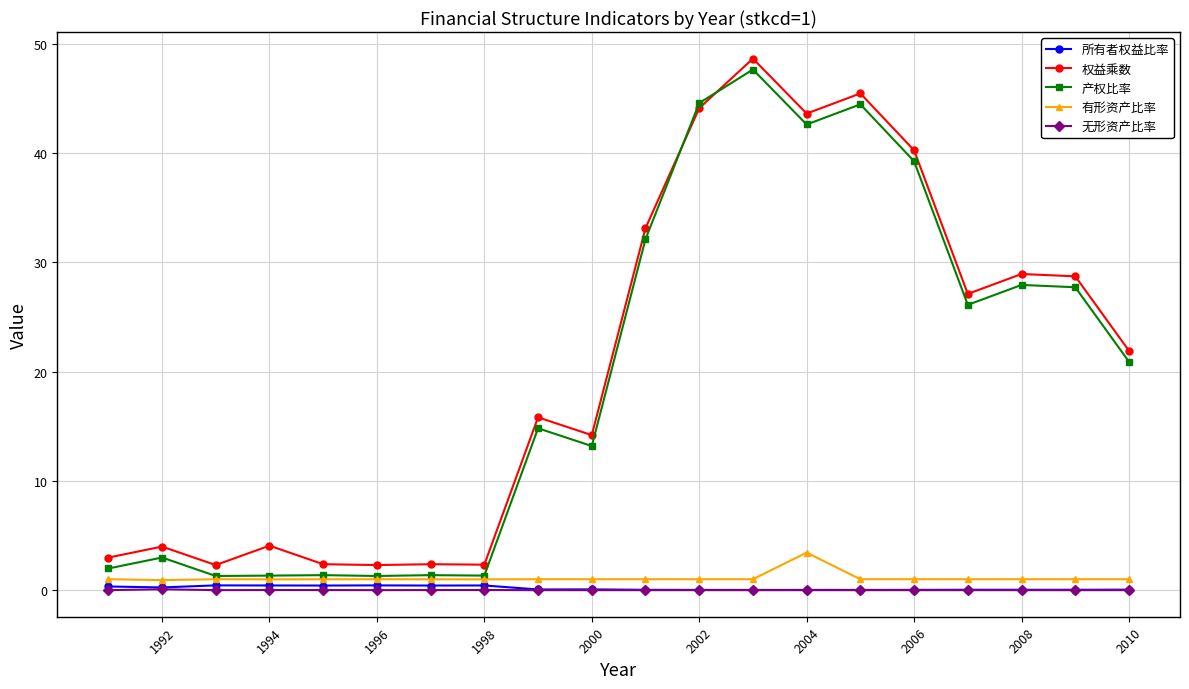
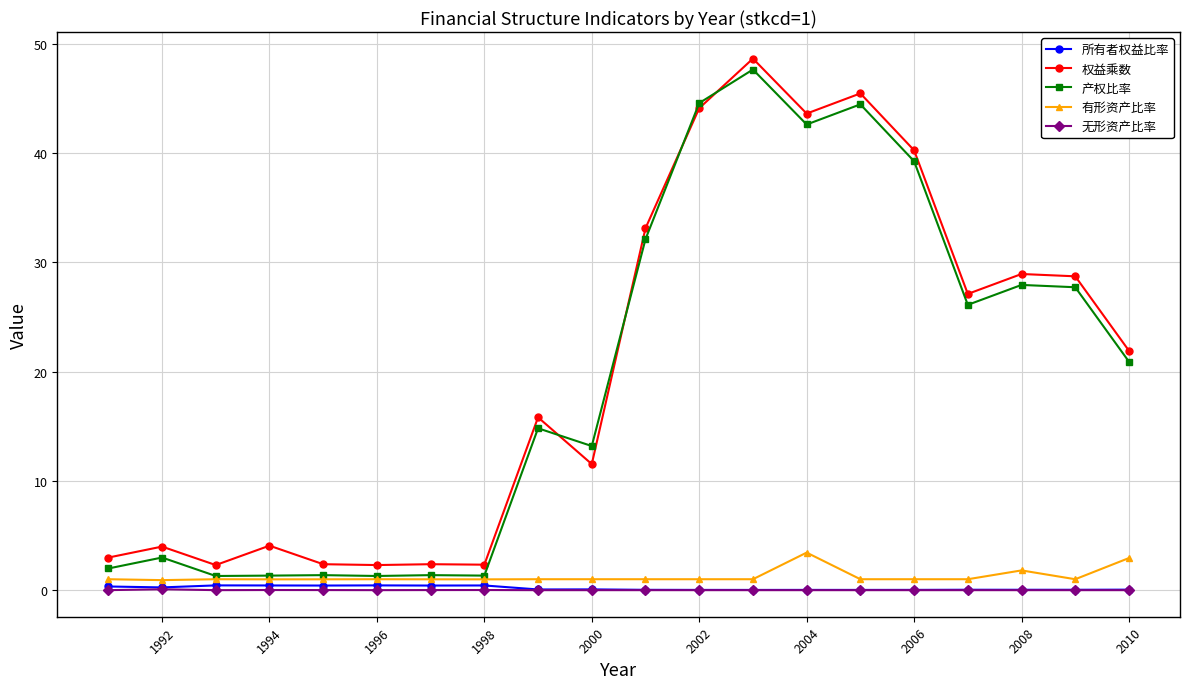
  {
    "所有者权益比率": {
      "1994": 0.4,
      "1996": 0.4,
      "1998": 0.4
    },
    "权益乘数": {
      "1992": 4.0,
      "1994": 4.1,
      "1996": 2.3,
      "1998": 2.3,
-     "2000": 14.2,
+     "2000": 11.5,
      "2002": 44.1,
      "2004": 43.6,
      "2006": 40.2,
      "2008": 28.9,
      "2010": 21.9
    },
    "产权比率": {
      "1992": 3.0,
      "1994": 1.3,
      "1996": 1.3,
      "1998": 1.3,
      "2000": 13.2,
      "2002": 44.6,
      "2004": 42.6,
      "2006": 39.2,
      "2008": 27.9,
      "2010": 20.9
    },
    "有形资产比率": {
      "1992": 0.9,
      "1994": 1.0,
      "1996": 1.0,
      "1998": 1.0,
      "2000": 1.0,
      "2002": 1.0,
      "2004": 3.4,
      "2006": 1.0,
-     "2008": 1.0,
-     "2010": 1.0
+     "2008": 1.8,
+     "2010": 2.9
    },
    "无形资产比率": {
      "1994": 0.0,
      "1996": 0.0,
      "1998": 0.0
    }
  }
